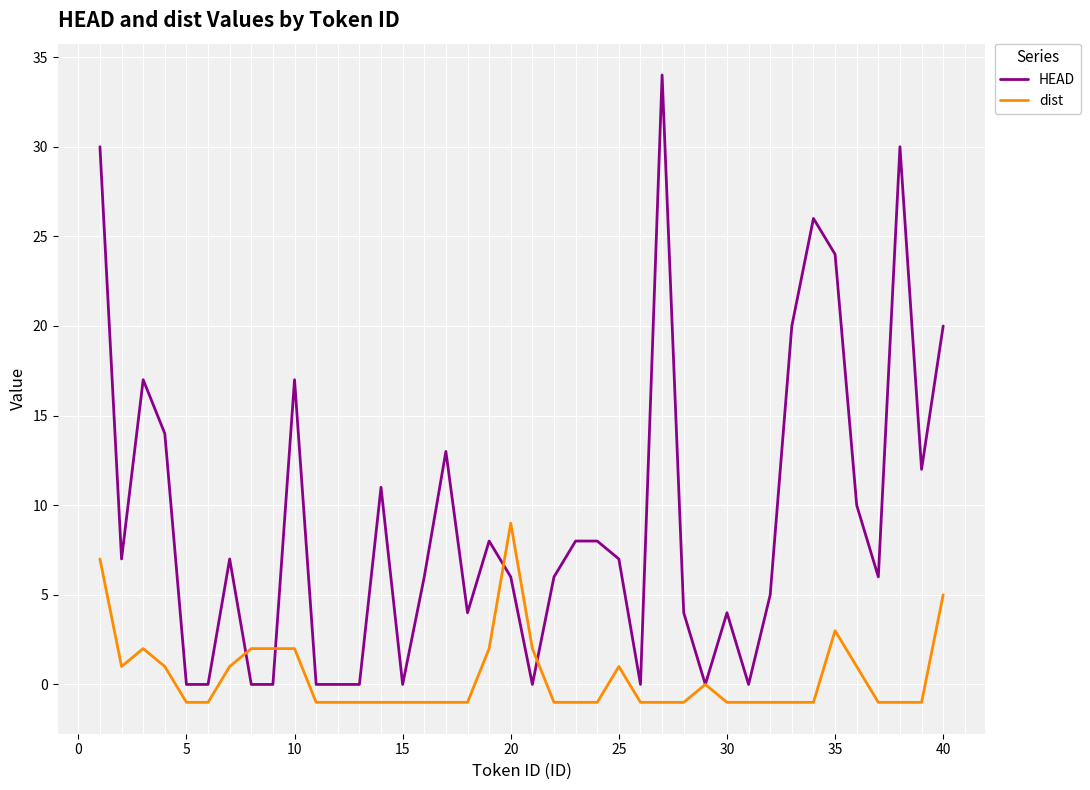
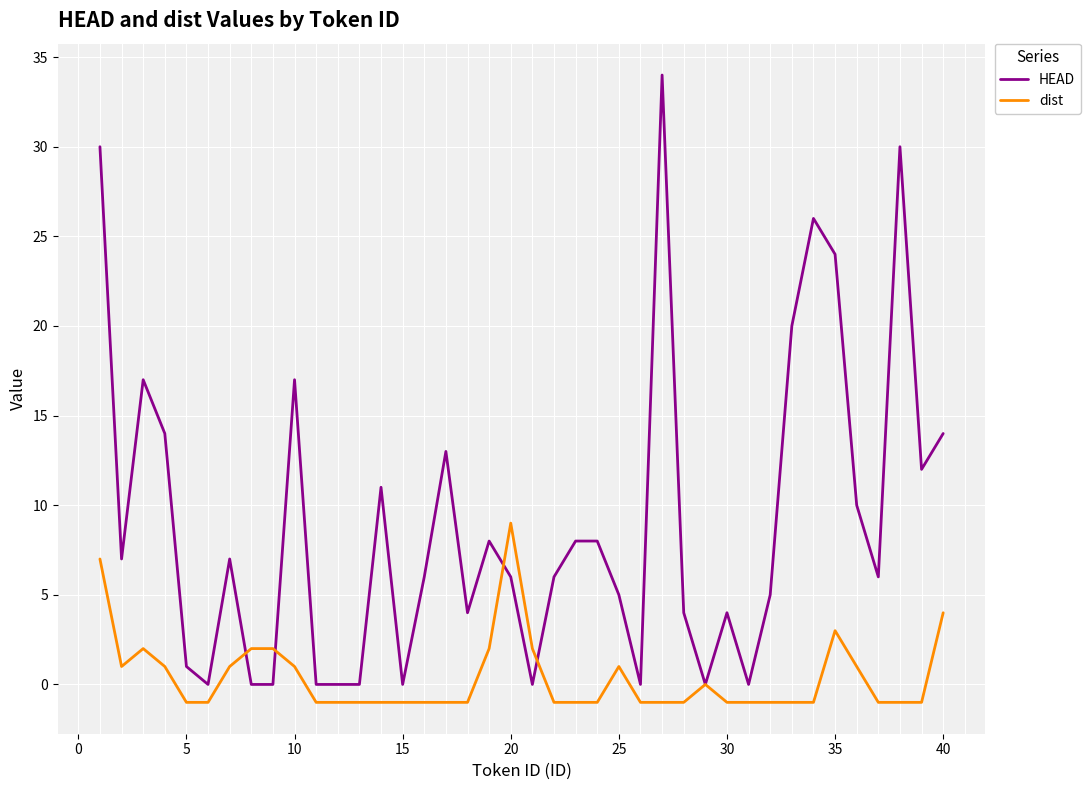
  {
    "HEAD": {
-     "5": 0,
+     "5": 1,
      "10": 17,
      "15": 0,
      "20": 6,
-     "25": 7,
+     "25": 5,
      "30": 4,
      "35": 24,
-     "40": 20
+     "40": 14
    },
    "dist": {
      "5": -1,
-     "10": 2,
+     "10": 1,
      "15": -1,
      "20": 9,
      "25": 1,
      "30": -1,
      "35": 3,
-     "40": 5
+     "40": 4
    }
  }
